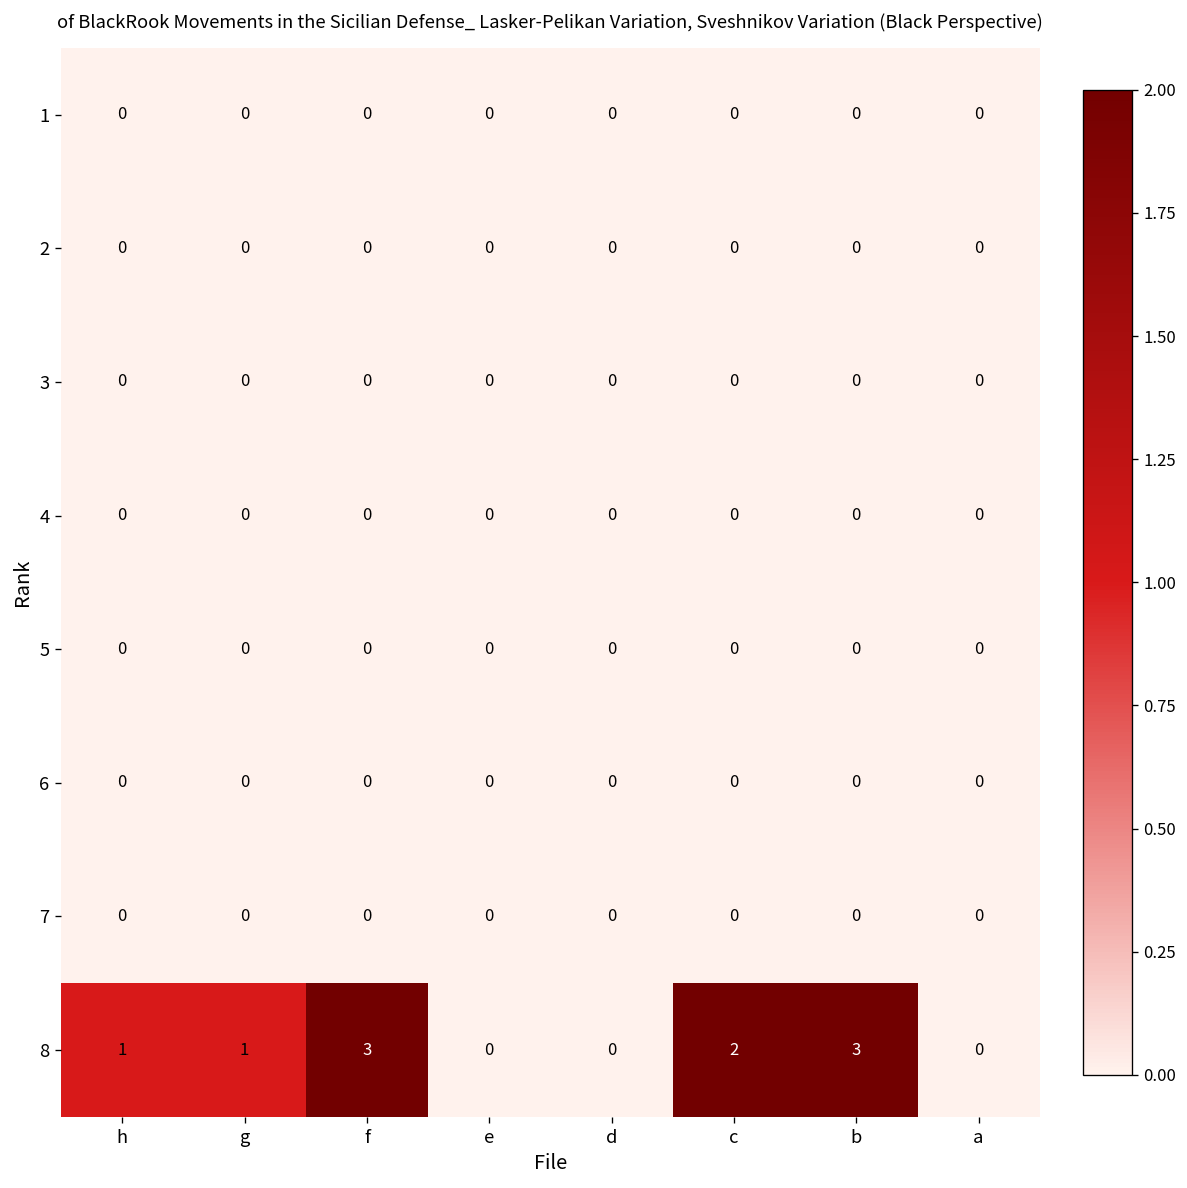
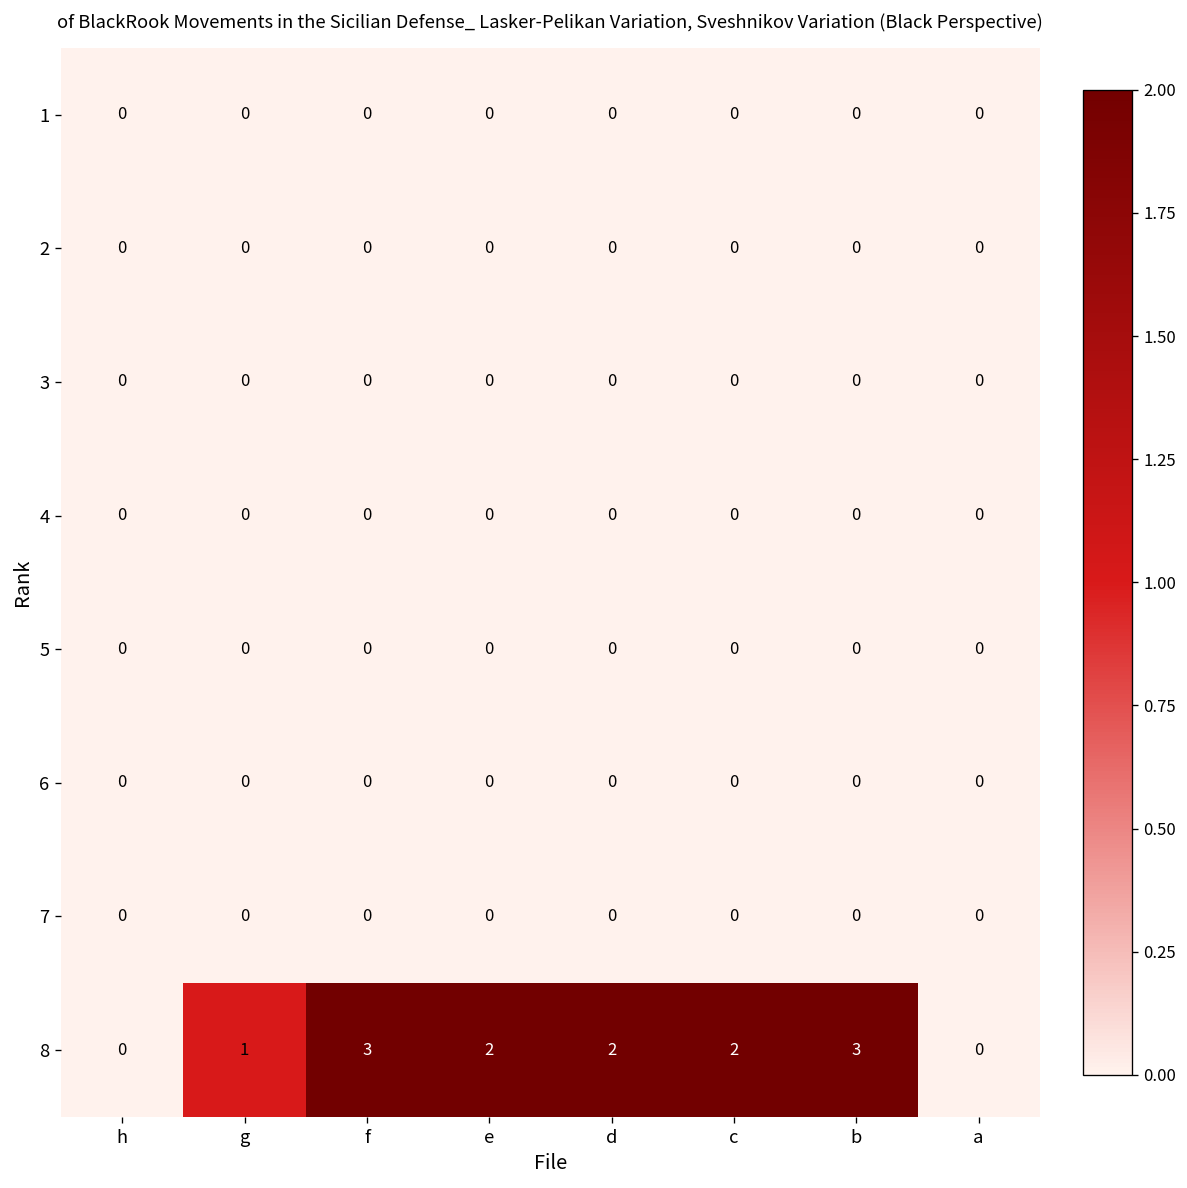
  {
    "1": {
      "h": 0,
      "g": 0,
      "f": 0,
      "e": 0,
      "d": 0,
      "c": 0,
      "b": 0,
      "a": 0
    },
    "2": {
      "h": 0,
      "g": 0,
      "f": 0,
      "e": 0,
      "d": 0,
      "c": 0,
      "b": 0,
      "a": 0
    },
    "3": {
      "h": 0,
      "g": 0,
      "f": 0,
      "e": 0,
      "d": 0,
      "c": 0,
      "b": 0,
      "a": 0
    },
    "4": {
      "h": 0,
      "g": 0,
      "f": 0,
      "e": 0,
      "d": 0,
      "c": 0,
      "b": 0,
      "a": 0
    },
    "5": {
      "h": 0,
      "g": 0,
      "f": 0,
      "e": 0,
      "d": 0,
      "c": 0,
      "b": 0,
      "a": 0
    },
    "6": {
      "h": 0,
      "g": 0,
      "f": 0,
      "e": 0,
      "d": 0,
      "c": 0,
      "b": 0,
      "a": 0
    },
    "7": {
      "h": 0,
      "g": 0,
      "f": 0,
      "e": 0,
      "d": 0,
      "c": 0,
      "b": 0,
      "a": 0
    },
    "8": {
-     "h": 1,
+     "h": 0,
      "g": 1,
      "f": 3,
-     "e": 0,
-     "d": 0,
+     "e": 2,
+     "d": 2,
      "c": 2,
      "b": 3,
      "a": 0
    }
  }
